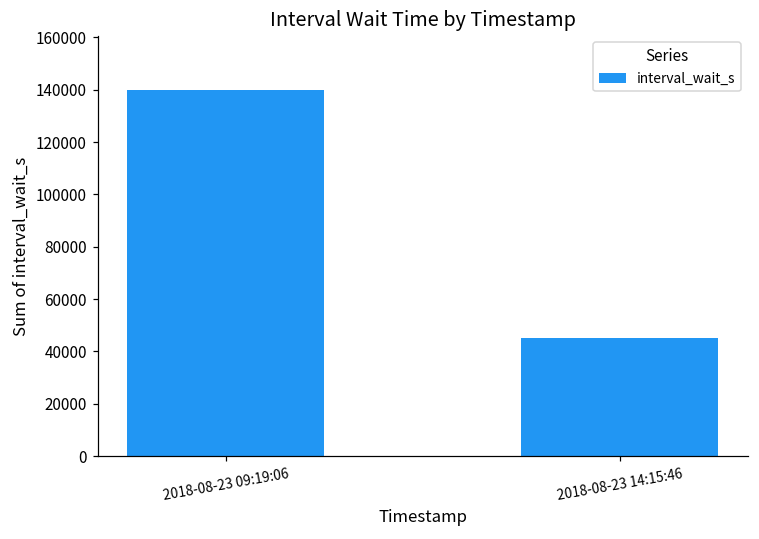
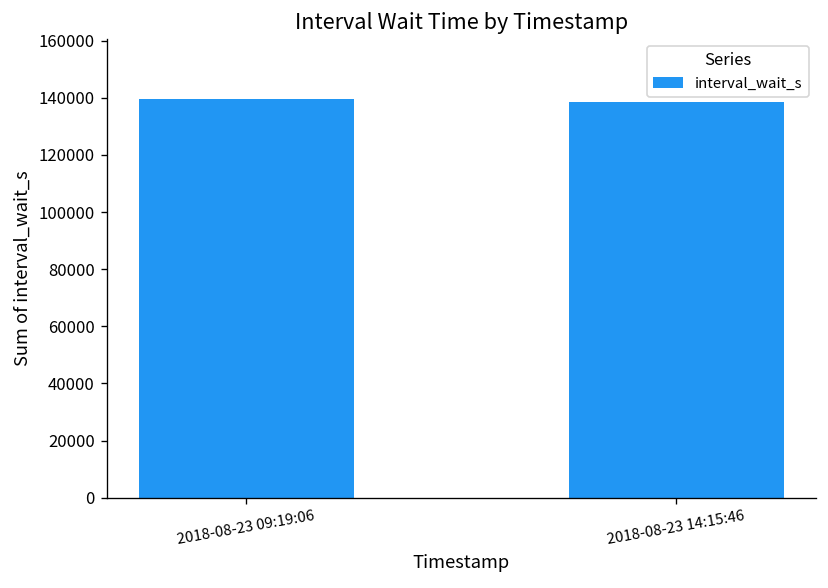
  {
    "2018-08-23 09:19:06": 140000,
-   "2018-08-23 14:15:46": 45000
+   "2018-08-23 14:15:46": 139000
  }
